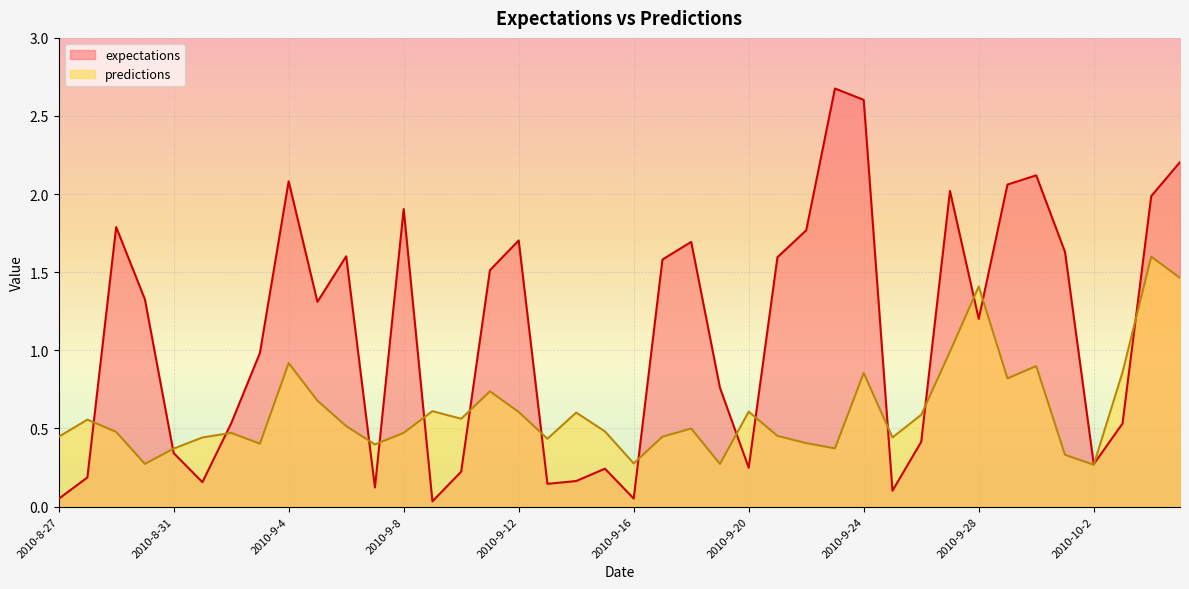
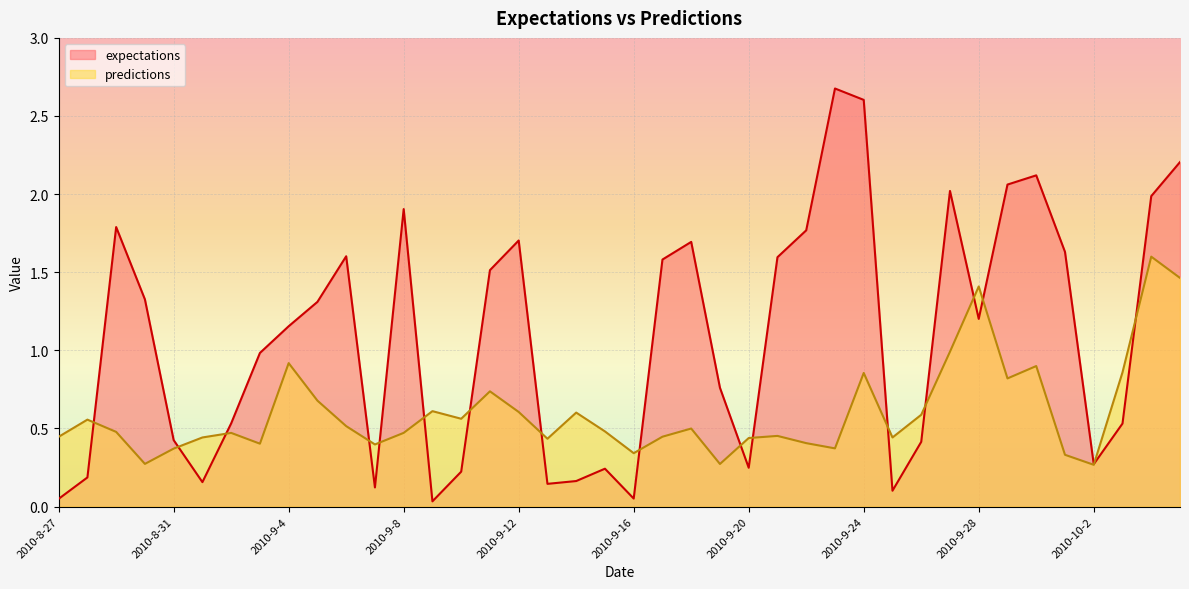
  {
    "expectations": {
      "2010-8-27": 0.05,
-     "2010-8-31": 0.34,
-     "2010-9-4": 2.08,
+     "2010-8-31": 0.43,
+     "2010-9-4": 1.15,
      "2010-9-8": 1.90,
      "2010-9-12": 1.70,
      "2010-9-16": 0.05,
      "2010-9-20": 0.25,
      "2010-9-24": 2.60,
      "2010-9-28": 1.20
    },
    "predictions": {
      "2010-8-27": 0.45,
      "2010-8-31": 0.37,
      "2010-9-4": 0.92,
      "2010-9-8": 0.47,
      "2010-9-12": 0.61,
-     "2010-9-16": 0.28,
-     "2010-9-20": 0.61,
+     "2010-9-16": 0.34,
+     "2010-9-20": 0.44,
      "2010-9-24": 0.85,
      "2010-9-28": 1.41
    }
  }
